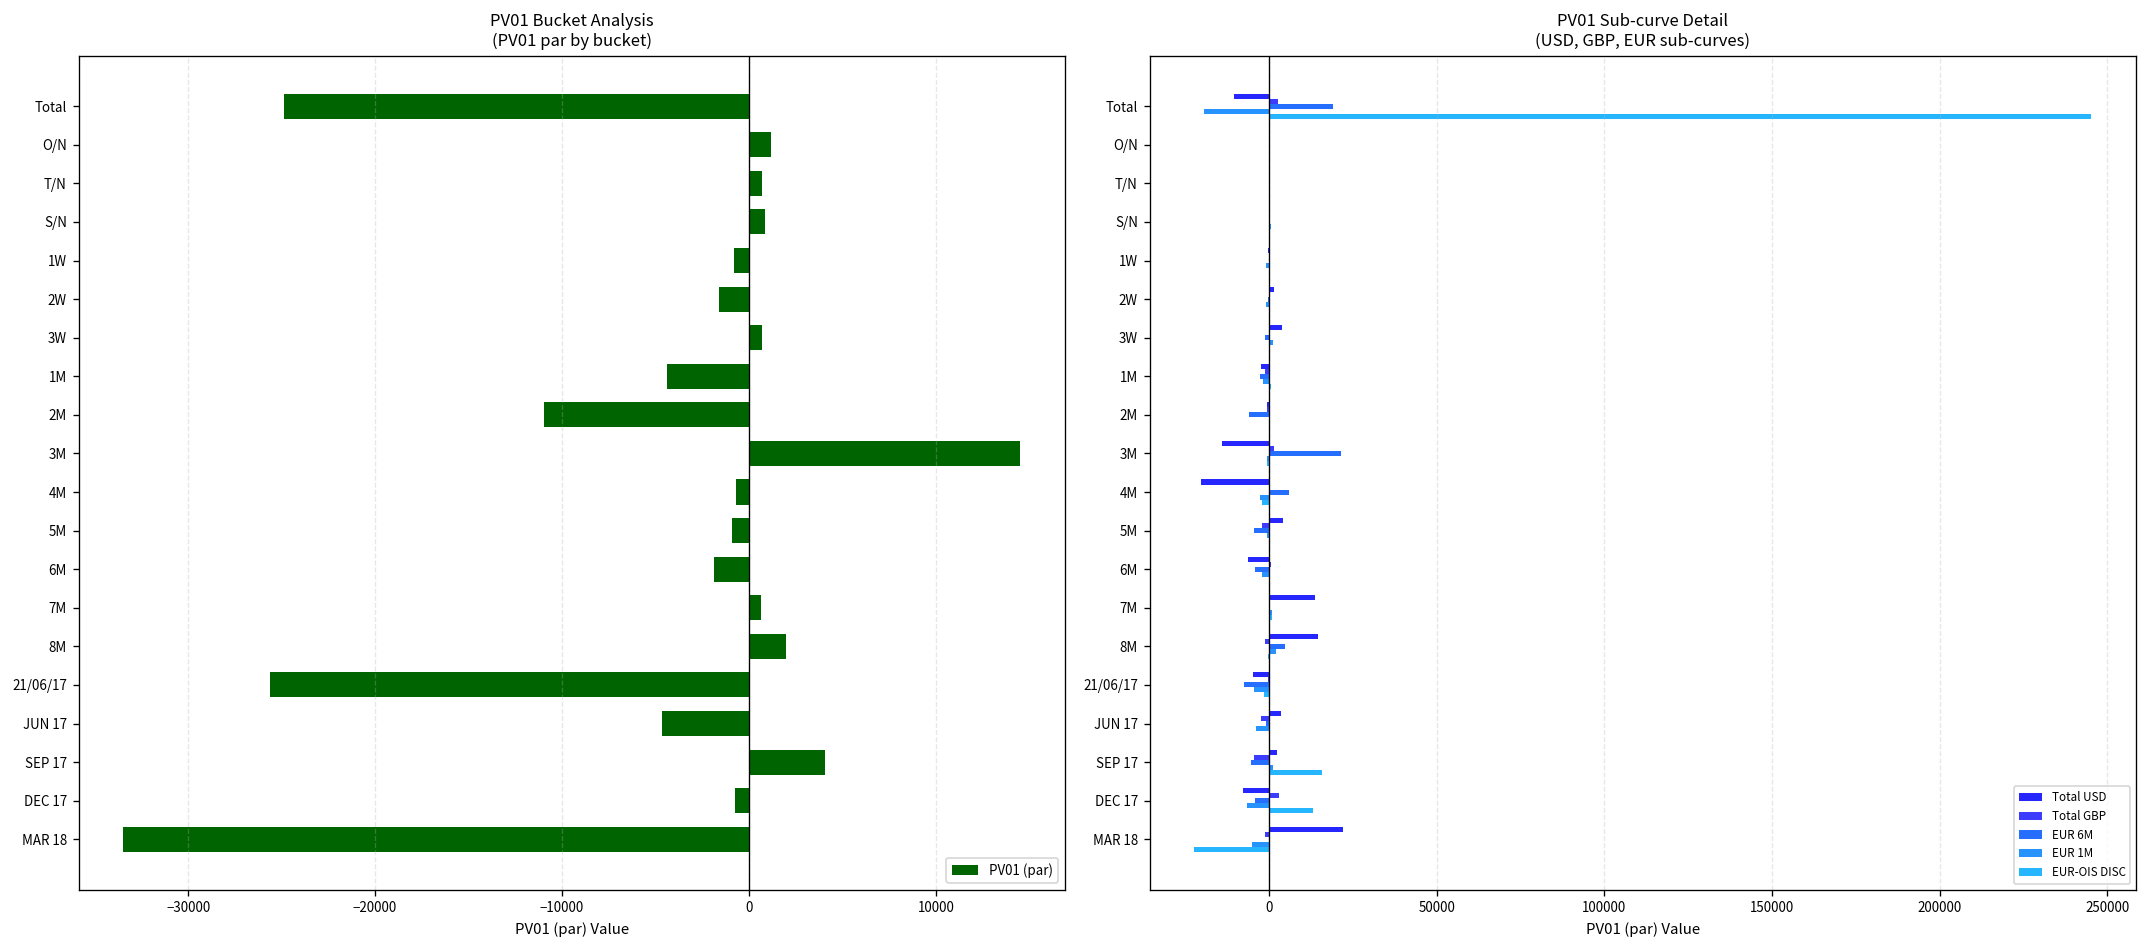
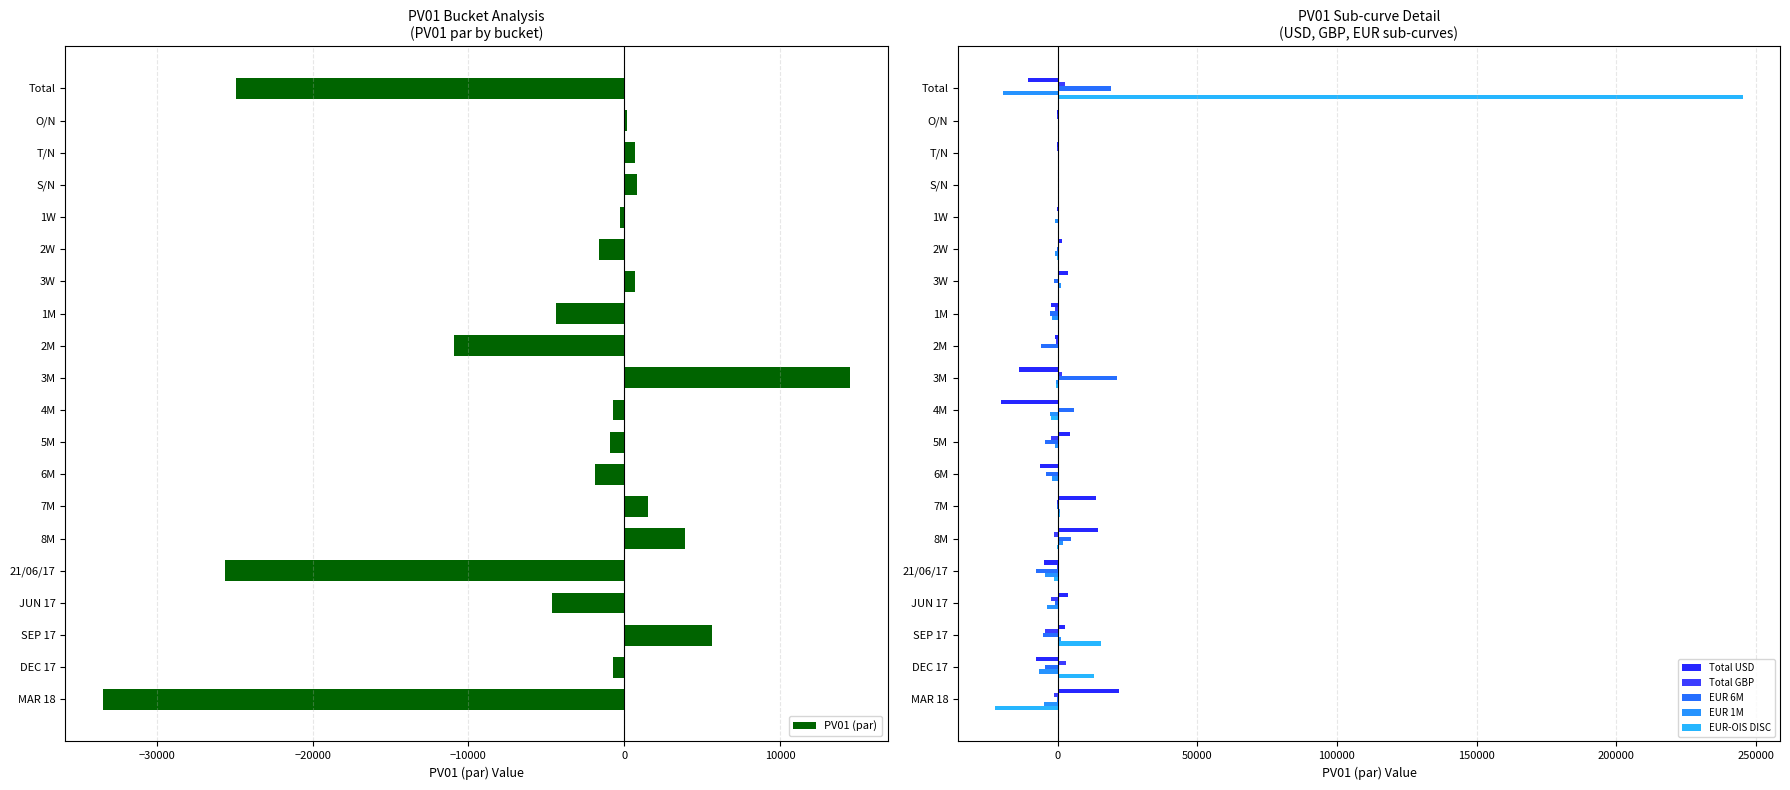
  {
    "PV01 Bucket Analysis (PV01 par by bucket)": {
      "Total": -24900,
-     "O/N": 1200,
+     "O/N": 200,
      "T/N": 700,
      "S/N": 800,
-     "1W": -800,
+     "1W": -300,
      "2W": -1600,
      "3W": 700,
      "1M": -4400,
      "2M": -10900,
      "3M": 14500,
      "4M": -700,
      "5M": -900,
      "6M": -1900,
-     "7M": 600,
-     "8M": 2000,
+     "7M": 1500,
+     "8M": 3900,
      "21/06/17": -25600,
      "JUN 17": -4600,
-     "SEP 17": 4100,
+     "SEP 17": 5600,
      "DEC 17": -700,
      "MAR 18": -33500
    }
  }
